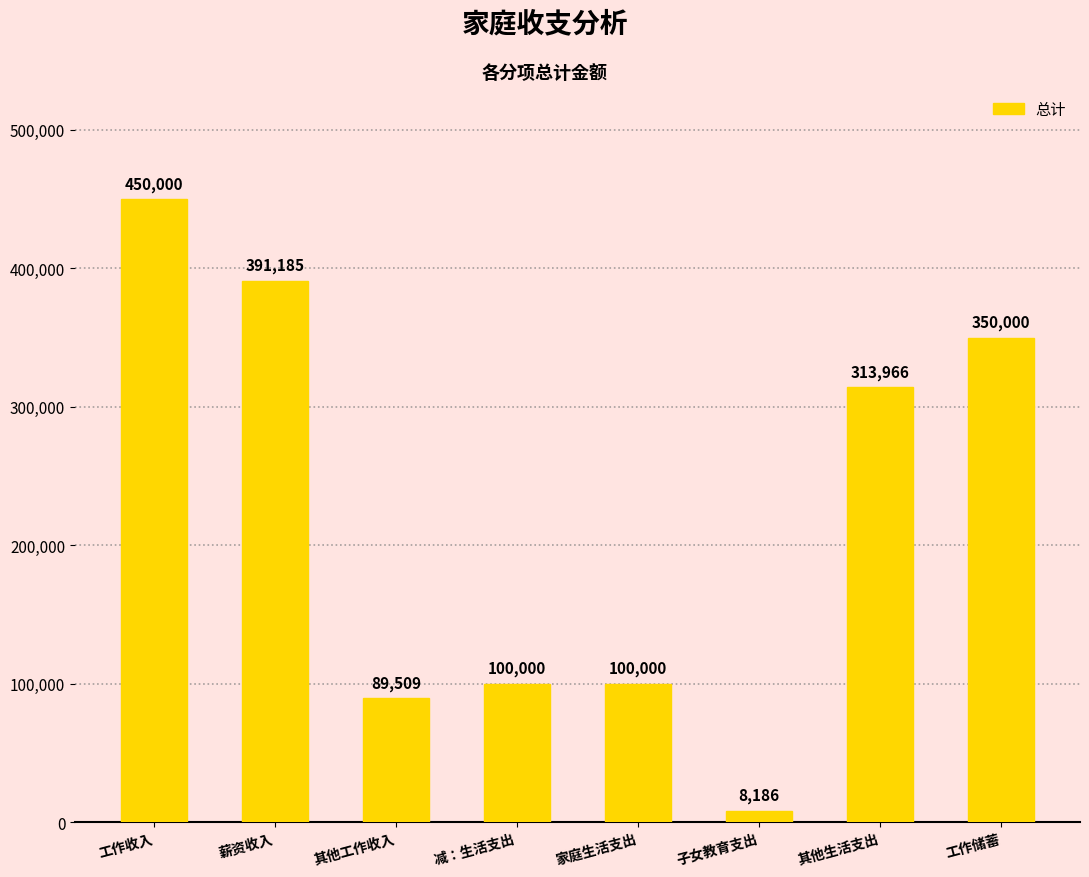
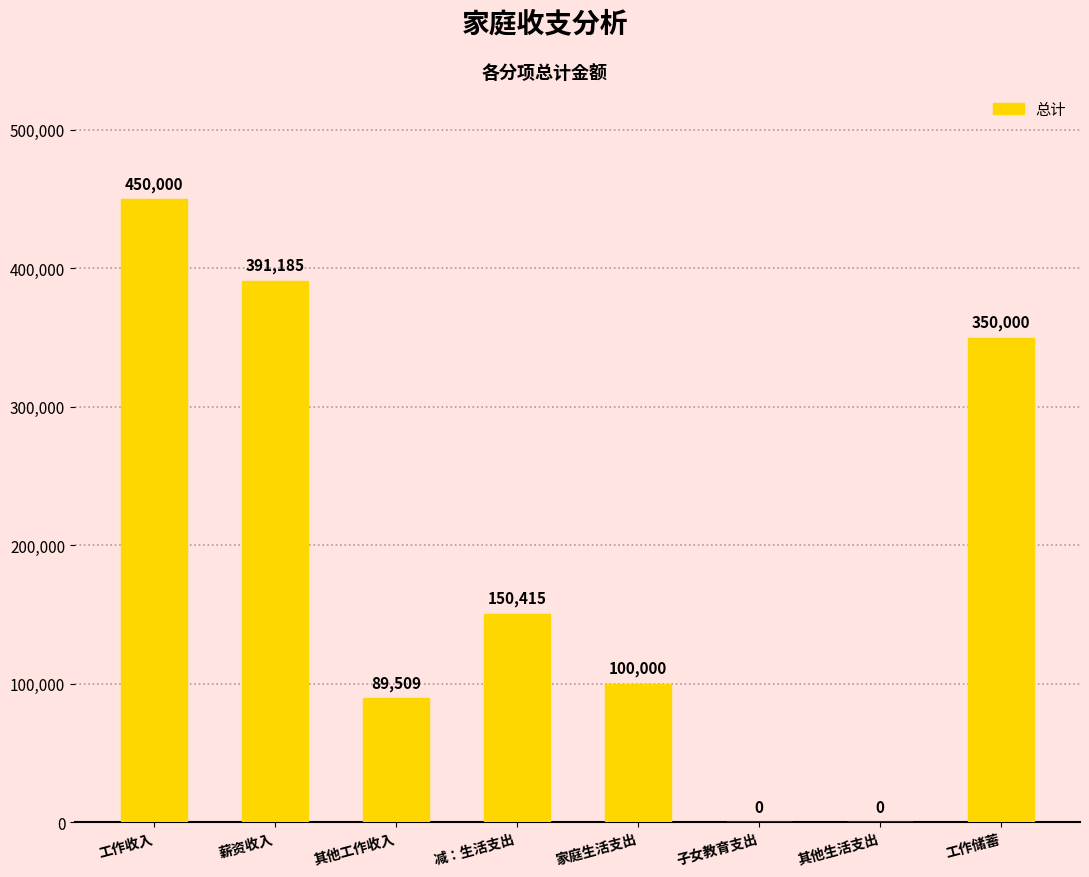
  {
    "工作收入": "450,000",
    "薪资收入": "391,185",
    "其他工作收入": "89,509",
-   "减：生活支出": "100,000",
+   "减：生活支出": "150,415",
    "家庭生活支出": "100,000",
-   "子女教育支出": "8,186",
-   "其他生活支出": "313,966",
+   "子女教育支出": "0",
+   "其他生活支出": "0",
    "工作储蓄": "350,000"
  }
